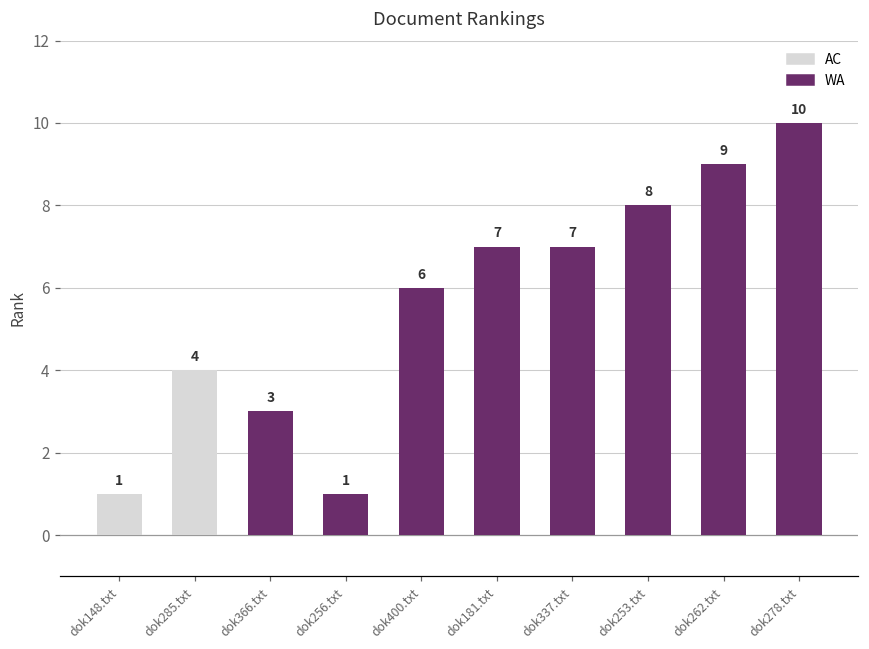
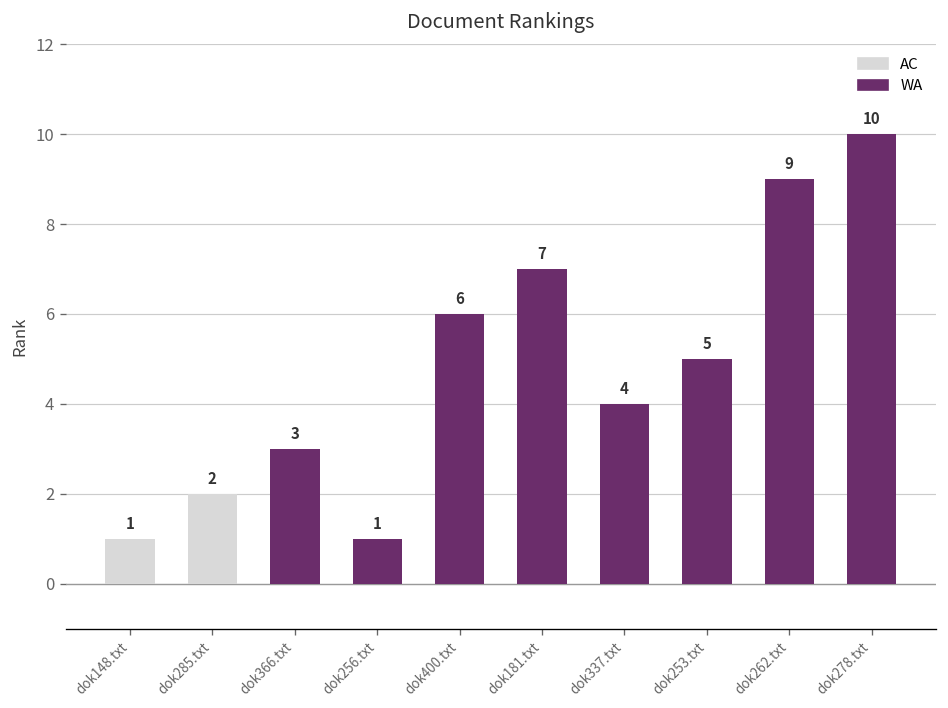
  {
    "dok148.txt": 1,
-   "dok285.txt": 4,
+   "dok285.txt": 2,
    "dok366.txt": 3,
    "dok256.txt": 1,
    "dok400.txt": 6,
    "dok181.txt": 7,
-   "dok337.txt": 7,
-   "dok253.txt": 8,
+   "dok337.txt": 4,
+   "dok253.txt": 5,
    "dok262.txt": 9,
    "dok278.txt": 10
  }
